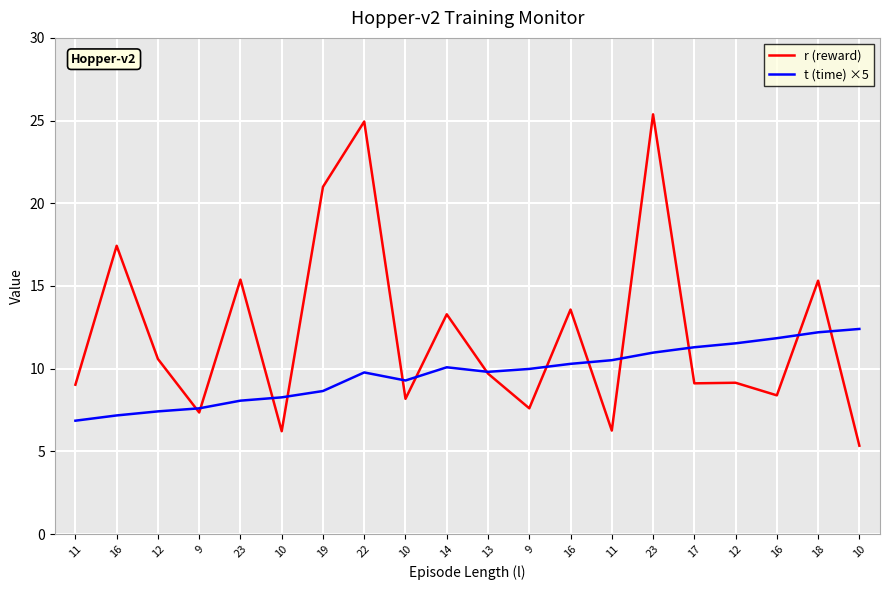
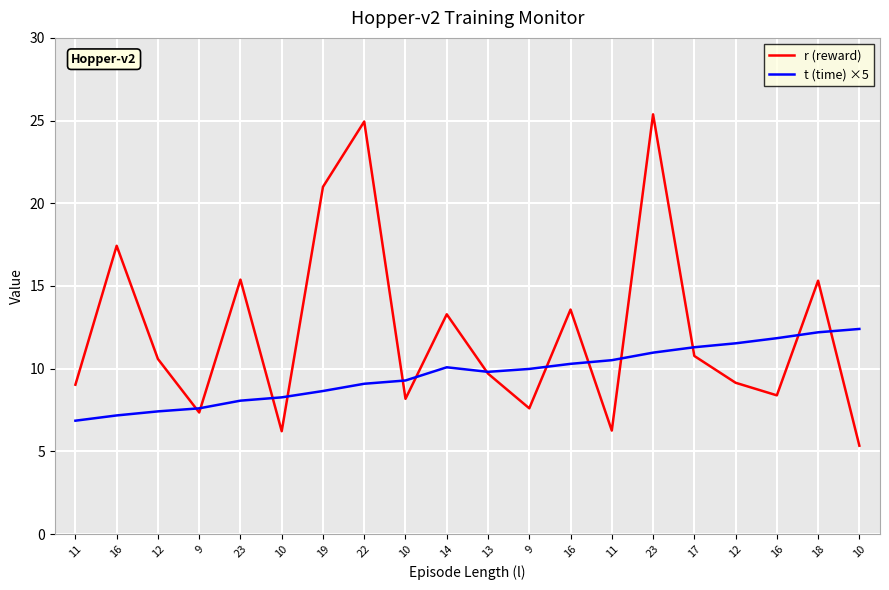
  {
    "r (reward)": {
      "19": 21.0,
      "22": 24.9,
      "14": 13.3,
-     "17": 9.1,
+     "17": 10.8,
      "18": 15.3
    },
    "t (time) ×5": {
      "19": 8.6,
-     "22": 9.8,
+     "22": 9.1,
      "14": 10.1,
      "17": 11.3,
      "18": 12.2
    }
  }
